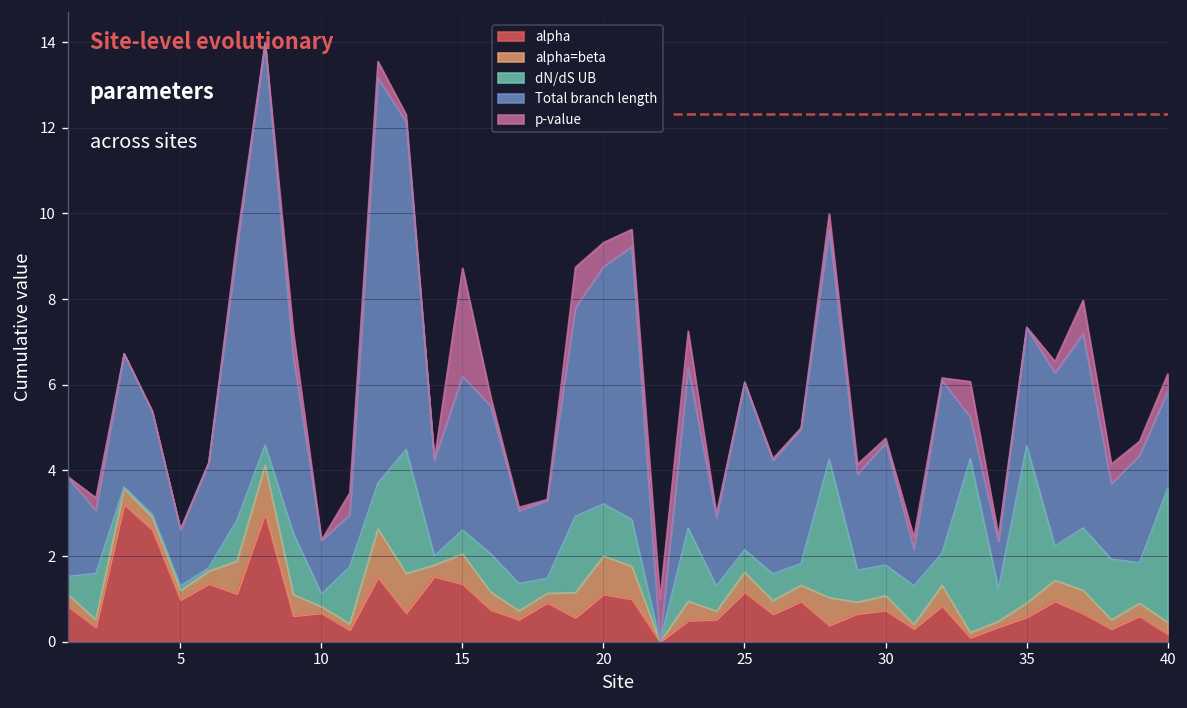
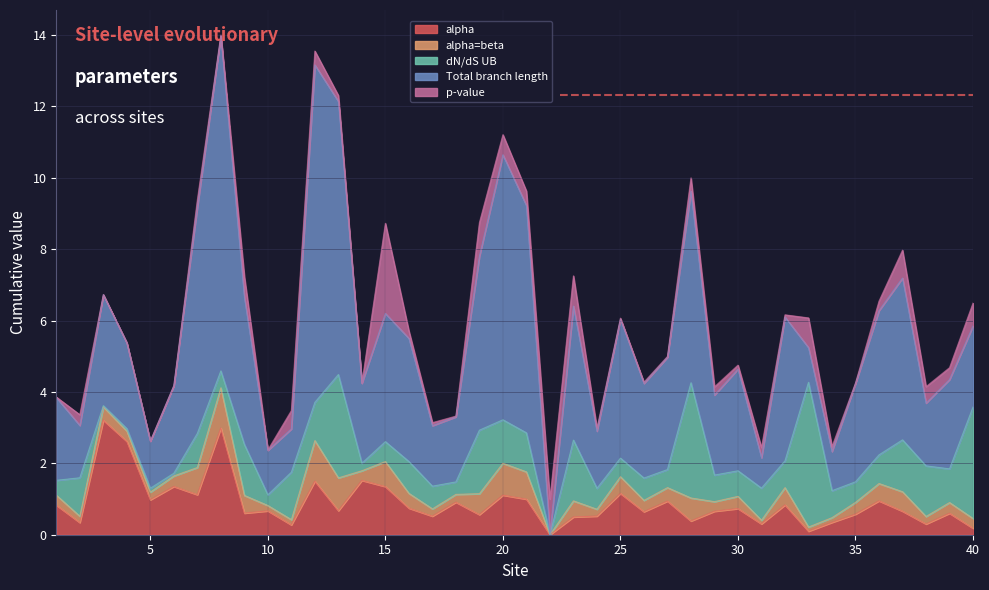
  {
    "alpha": {
      "5": 1.0,
      "10": 0.7,
      "15": 1.3,
      "20": 1.1,
      "25": 1.2,
      "30": 0.7,
      "35": 0.6,
      "40": 0.2
    },
    "alpha=beta": {
      "5": 0.2,
      "10": 0.1,
      "15": 0.7,
      "20": 0.9,
      "25": 0.5,
      "30": 0.3,
      "35": 0.3,
      "40": 0.3
    },
    "dN/dS UB": {
      "5": 0.1,
      "10": 0.3,
      "15": 0.6,
      "20": 1.2,
      "25": 0.5,
      "30": 0.7,
-     "35": 3.7,
+     "35": 0.6,
      "40": 3.1
    },
    "Total branch length": {
      "15": 3.6,
-     "20": 5.5,
+     "20": 7.4,
      "30": 2.9,
      "40": 2.3
    },
    "p-value": {
      "15": 2.5,
      "20": 0.6,
      "30": 0.1,
-     "40": 0.4
+     "40": 0.6
    }
  }
